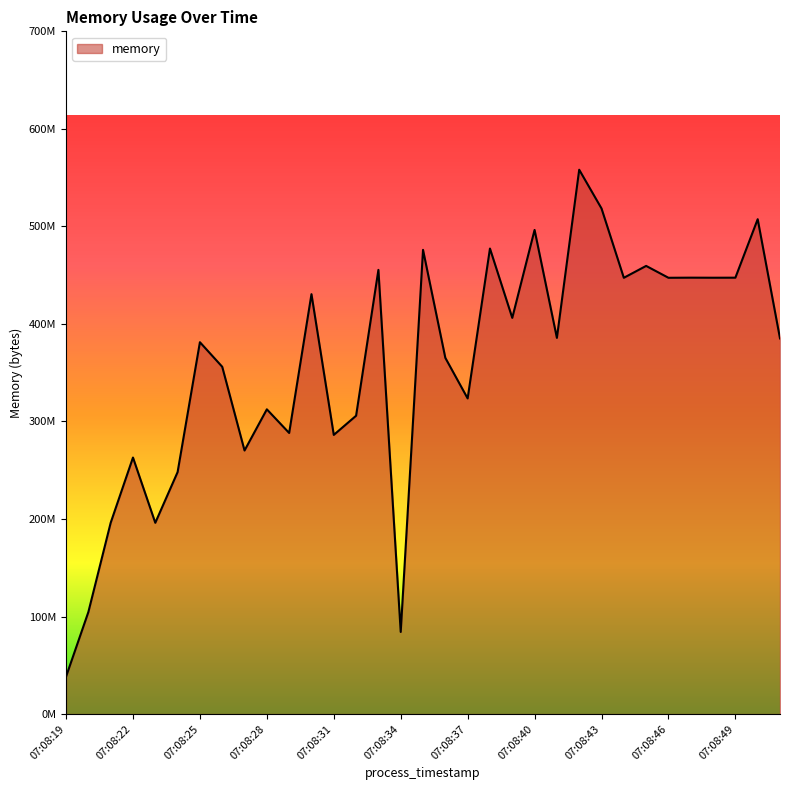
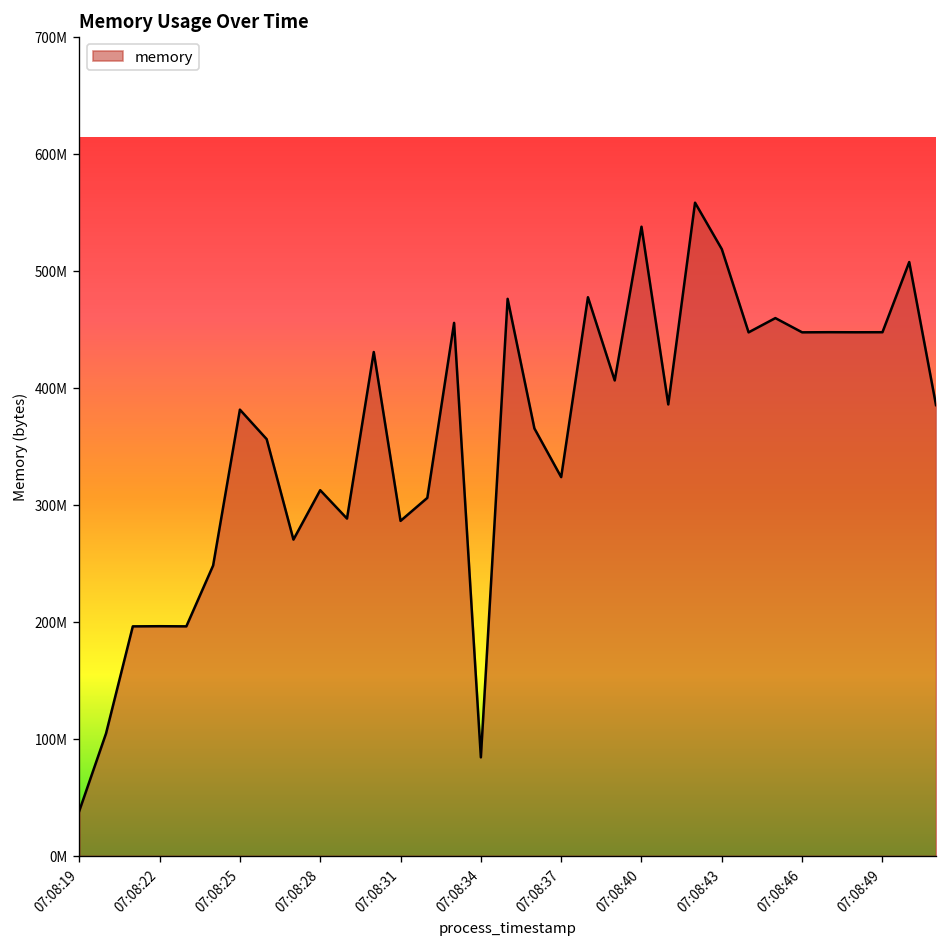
  {
    "07:08:19": 40000000,
-   "07:08:22": 260000000,
+   "07:08:22": 200000000,
    "07:08:25": 380000000,
    "07:08:28": 310000000,
    "07:08:31": 290000000,
    "07:08:34": 80000000,
    "07:08:37": 320000000,
-   "07:08:40": 500000000,
+   "07:08:40": 540000000,
    "07:08:43": 520000000,
    "07:08:46": 450000000,
    "07:08:49": 450000000
  }
